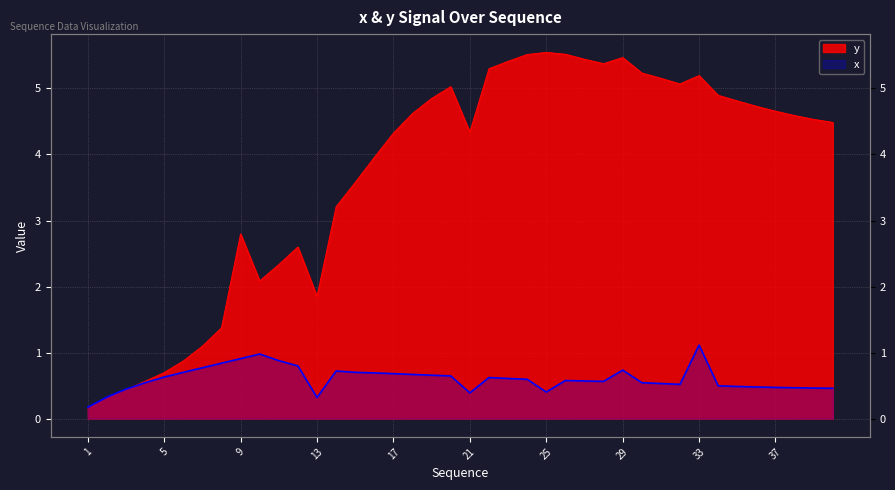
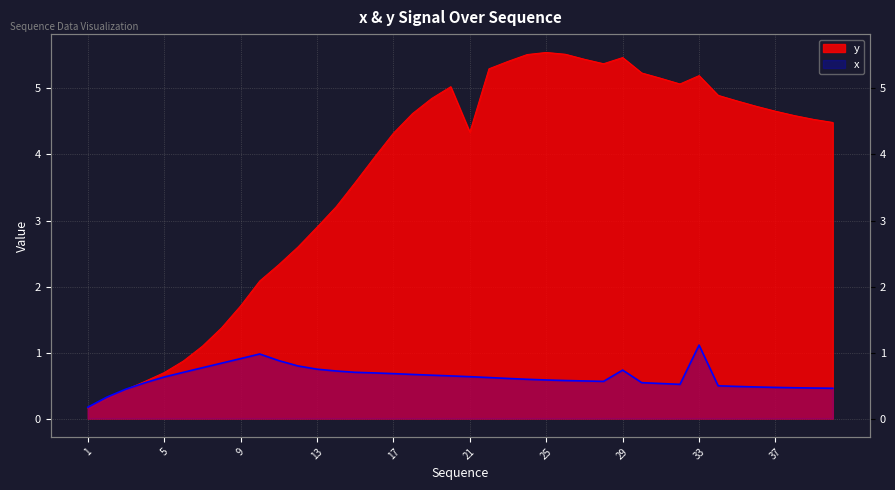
  {
    "y": {
      "5": 0.7,
-     "9": 2.8,
-     "13": 1.9,
+     "9": 1.7,
+     "13": 2.9,
      "17": 4.3,
      "21": 4.3,
      "25": 5.5,
      "29": 5.5,
      "33": 5.2,
      "37": 4.7
    },
    "x": {
      "5": 0.6,
      "9": 0.9,
-     "13": 0.3,
+     "13": 0.7,
      "17": 0.7,
-     "21": 0.4,
-     "25": 0.4,
+     "21": 0.6,
+     "25": 0.6,
      "29": 0.7,
      "33": 1.1,
      "37": 0.5
    }
  }
